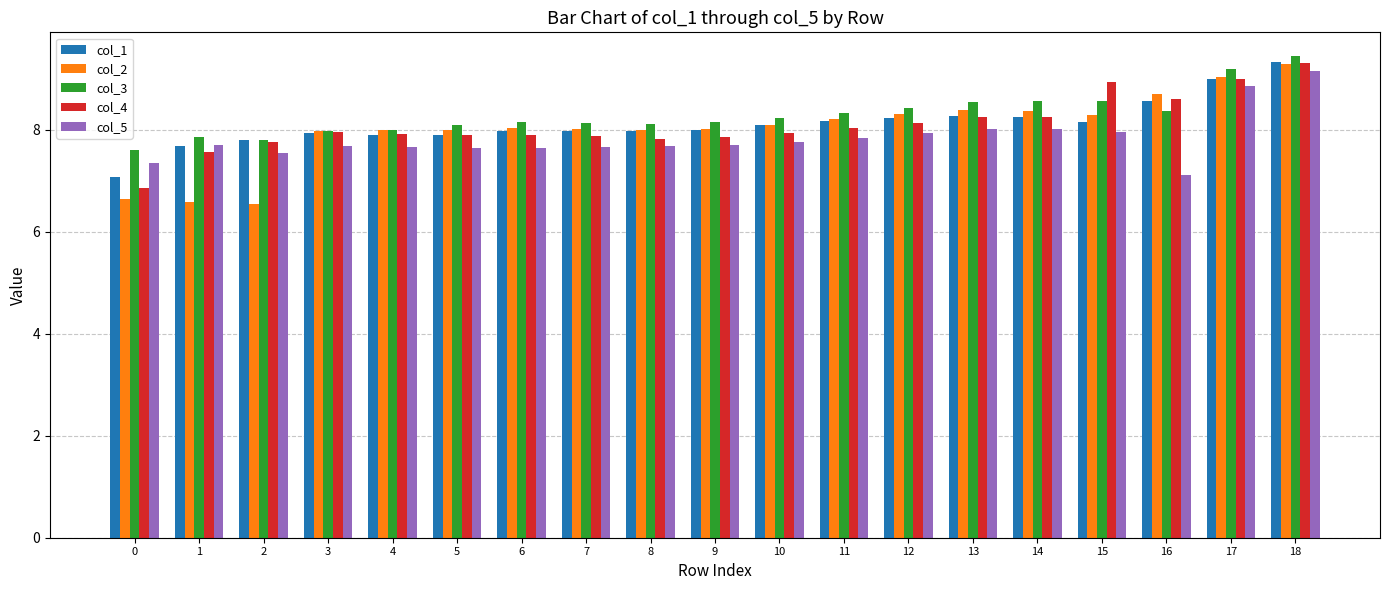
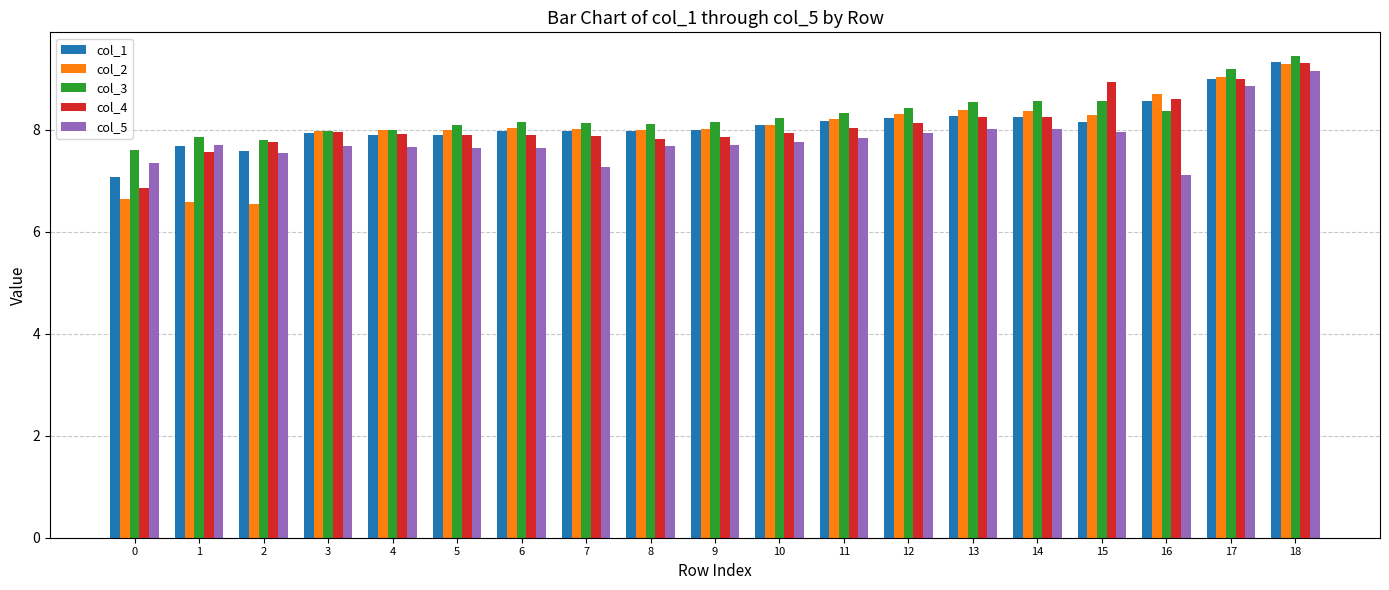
  {
    "col_1": {
      "0": 7.1,
      "1": 7.7,
-     "2": 7.8,
+     "2": 7.6,
      "3": 7.9,
      "4": 7.9,
      "5": 7.9,
      "6": 8.0,
      "7": 8.0,
      "8": 8.0,
      "9": 8.0,
      "10": 8.1,
      "11": 8.2,
      "12": 8.2,
      "13": 8.3,
      "14": 8.3,
      "15": 8.1,
      "16": 8.6,
      "17": 9.0,
      "18": 9.3
    },
    "col_2": {
      "0": 6.6,
      "1": 6.6,
      "2": 6.5,
      "3": 8.0,
      "4": 8.0,
      "5": 8.0,
      "6": 8.0,
      "7": 8.0,
      "8": 8.0,
      "9": 8.0,
      "10": 8.1,
      "11": 8.2,
      "12": 8.3,
      "13": 8.4,
      "14": 8.4,
      "15": 8.3,
      "16": 8.7,
      "17": 9.0,
      "18": 9.3
    },
    "col_3": {
      "0": 7.6,
      "1": 7.9,
      "2": 7.8,
      "3": 8.0,
      "4": 8.0,
      "5": 8.1,
      "6": 8.2,
      "7": 8.1,
      "8": 8.1,
      "9": 8.2,
      "10": 8.2,
      "11": 8.3,
      "12": 8.4,
      "13": 8.5,
      "14": 8.6,
      "15": 8.6,
      "16": 8.4,
      "17": 9.2,
      "18": 9.4
    },
    "col_4": {
      "0": 6.9,
      "1": 7.6,
      "2": 7.8,
      "3": 8.0,
      "4": 7.9,
      "5": 7.9,
      "6": 7.9,
      "7": 7.9,
      "8": 7.8,
      "9": 7.9,
      "10": 7.9,
      "11": 8.0,
      "12": 8.1,
      "13": 8.2,
      "14": 8.2,
      "15": 8.9,
      "16": 8.6,
      "17": 9.0,
      "18": 9.3
    },
    "col_5": {
      "0": 7.4,
      "1": 7.7,
      "2": 7.5,
      "3": 7.7,
      "4": 7.7,
      "5": 7.6,
      "6": 7.6,
-     "7": 7.7,
+     "7": 7.3,
      "8": 7.7,
      "9": 7.7,
      "10": 7.8,
      "11": 7.8,
      "12": 7.9,
      "13": 8.0,
      "14": 8.0,
      "15": 8.0,
      "16": 7.1,
      "17": 8.9,
      "18": 9.2
    }
  }
